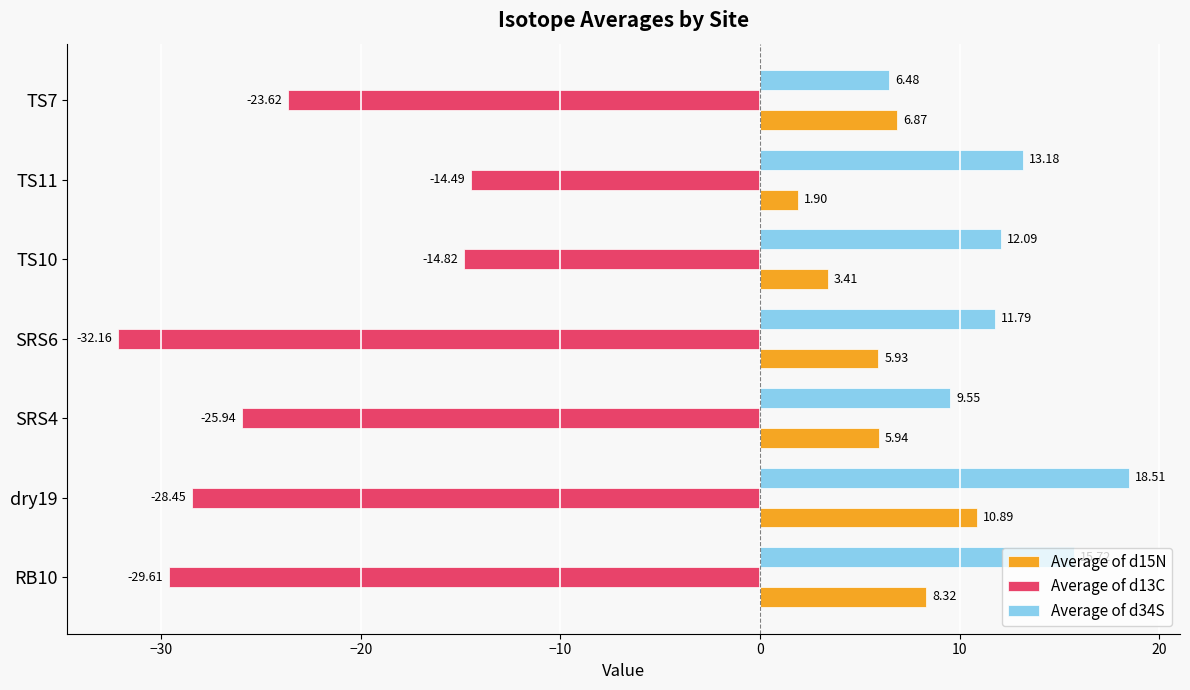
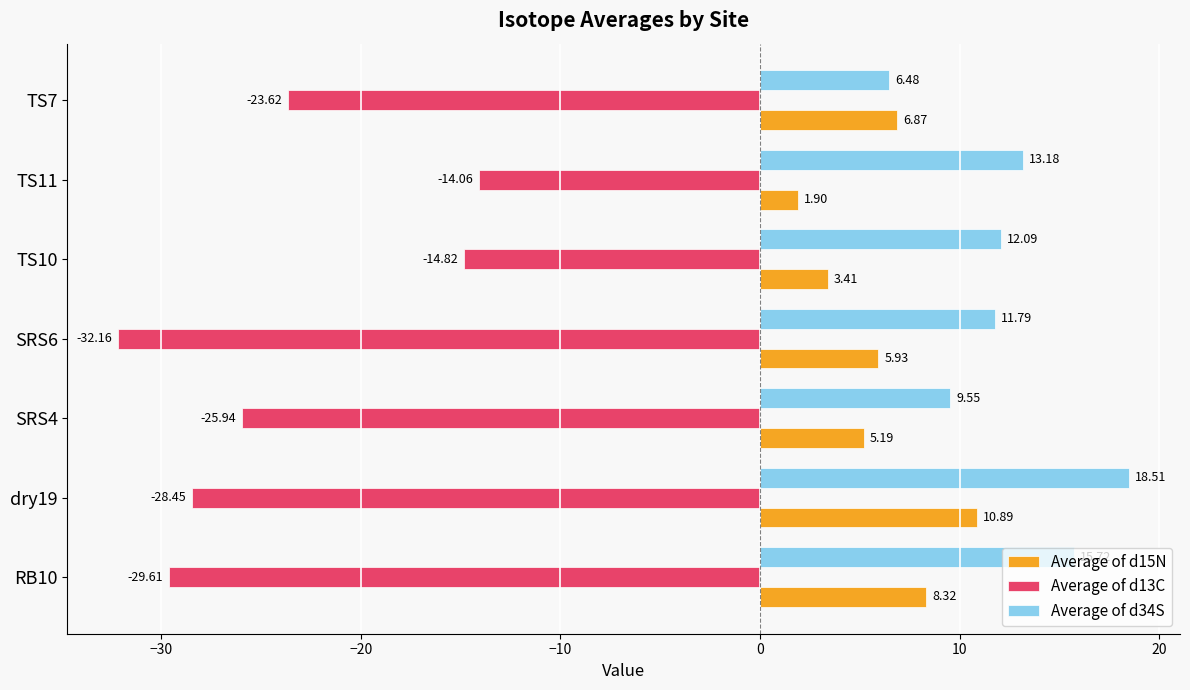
  {
    "Average of d15N": {
      "TS7": 6.87,
      "TS11": 1.90,
      "TS10": 3.41,
      "SRS6": 5.93,
-     "SRS4": 5.94,
+     "SRS4": 5.19,
      "dry19": 10.89,
      "RB10": 8.32
    },
    "Average of d13C": {
      "TS7": -23.62,
-     "TS11": -14.49,
+     "TS11": -14.06,
      "TS10": -14.82,
      "SRS6": -32.16,
      "SRS4": -25.94,
      "dry19": -28.45,
      "RB10": -29.61
    },
    "Average of d34S": {
      "TS7": 6.48,
      "TS11": 13.18,
      "TS10": 12.09,
      "SRS6": 11.79,
      "SRS4": 9.55,
      "dry19": 18.51
    }
  }
